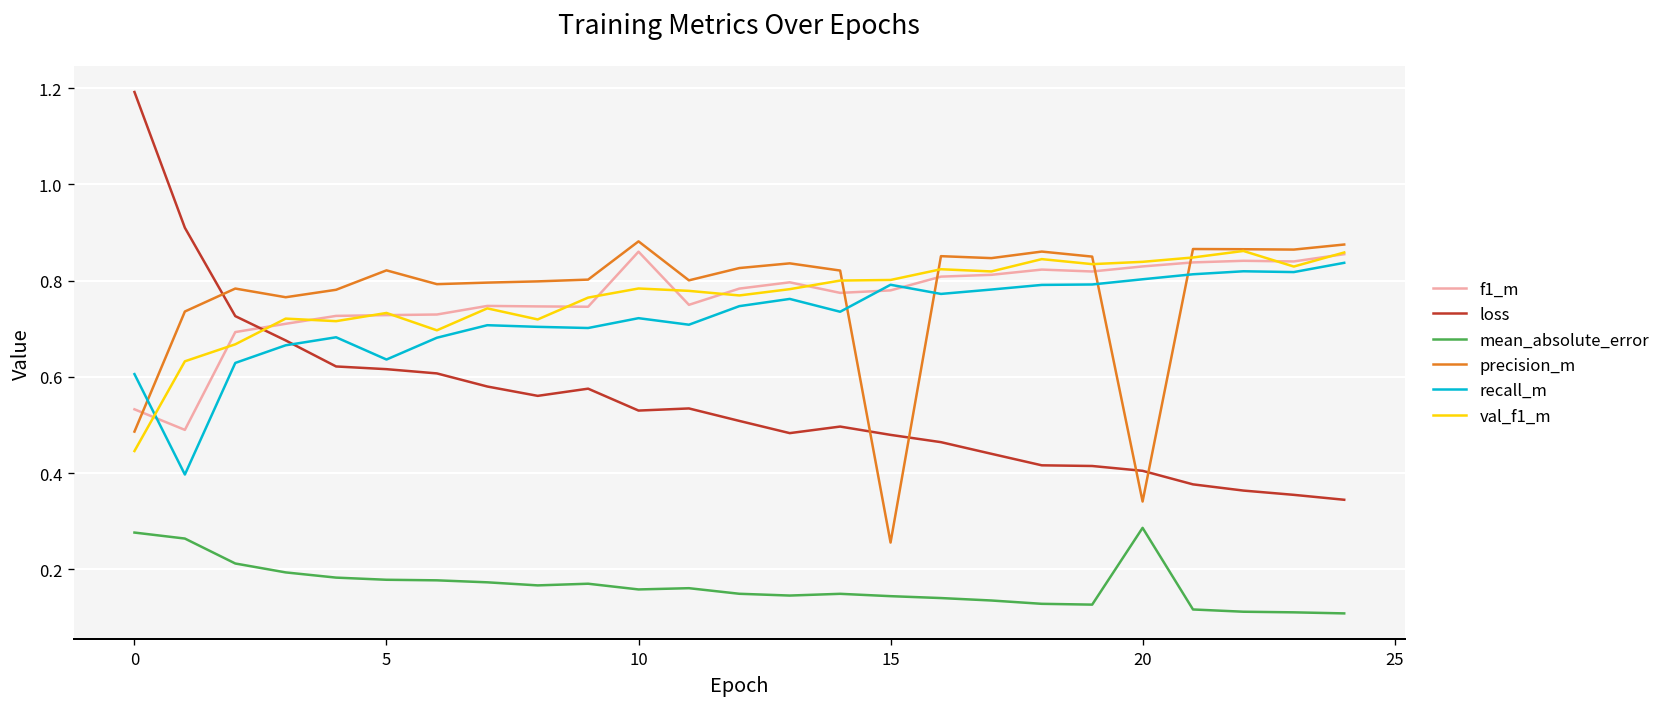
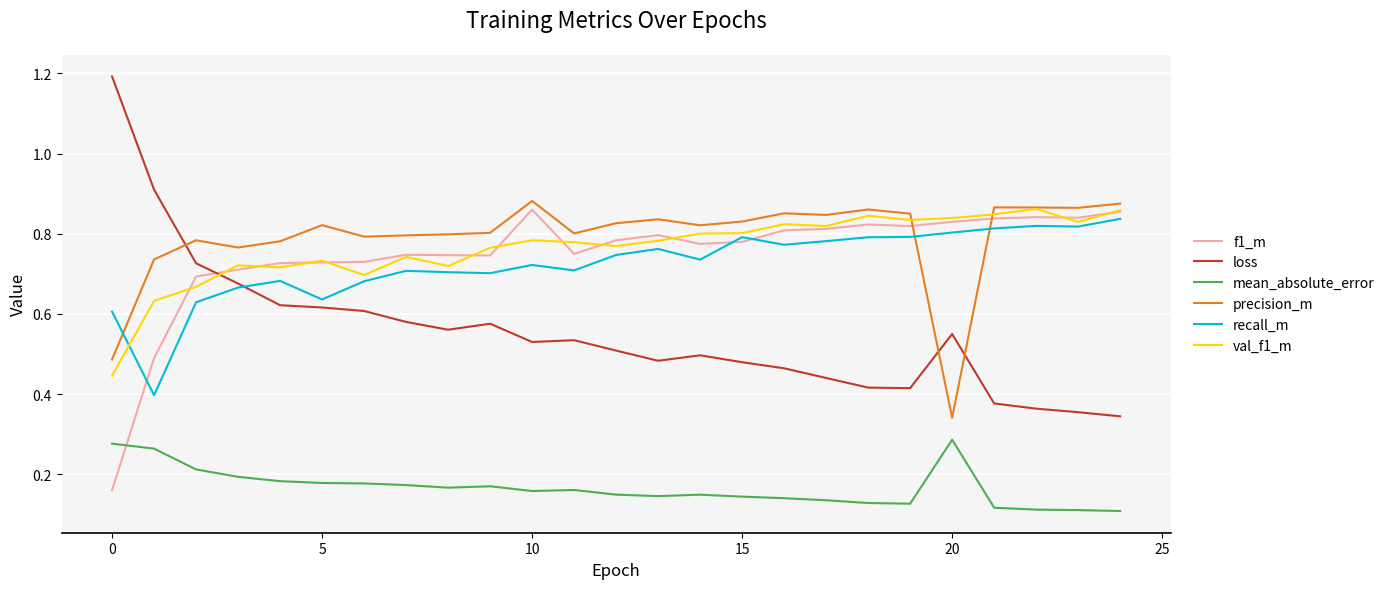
  {
    "f1_m": {
-     "0": 0.53,
+     "0": 0.16,
      "10": 0.86,
      "15": 0.78,
      "20": 0.83
    },
    "loss": {
      "0": 1.19,
      "5": 0.62,
      "10": 0.53,
      "15": 0.48,
-     "20": 0.40
+     "20": 0.55
    },
    "mean_absolute_error": {
      "0": 0.28,
      "5": 0.18,
      "10": 0.16,
      "15": 0.14,
      "20": 0.29
    },
    "precision_m": {
      "0": 0.49,
      "5": 0.82,
      "10": 0.88,
-     "15": 0.26,
+     "15": 0.83,
      "20": 0.34
    },
    "recall_m": {
      "0": 0.61,
      "5": 0.64,
      "10": 0.72,
      "15": 0.79,
      "20": 0.80
    },
    "val_f1_m": {
      "0": 0.45,
      "10": 0.78,
      "15": 0.80,
      "20": 0.84
    }
  }
